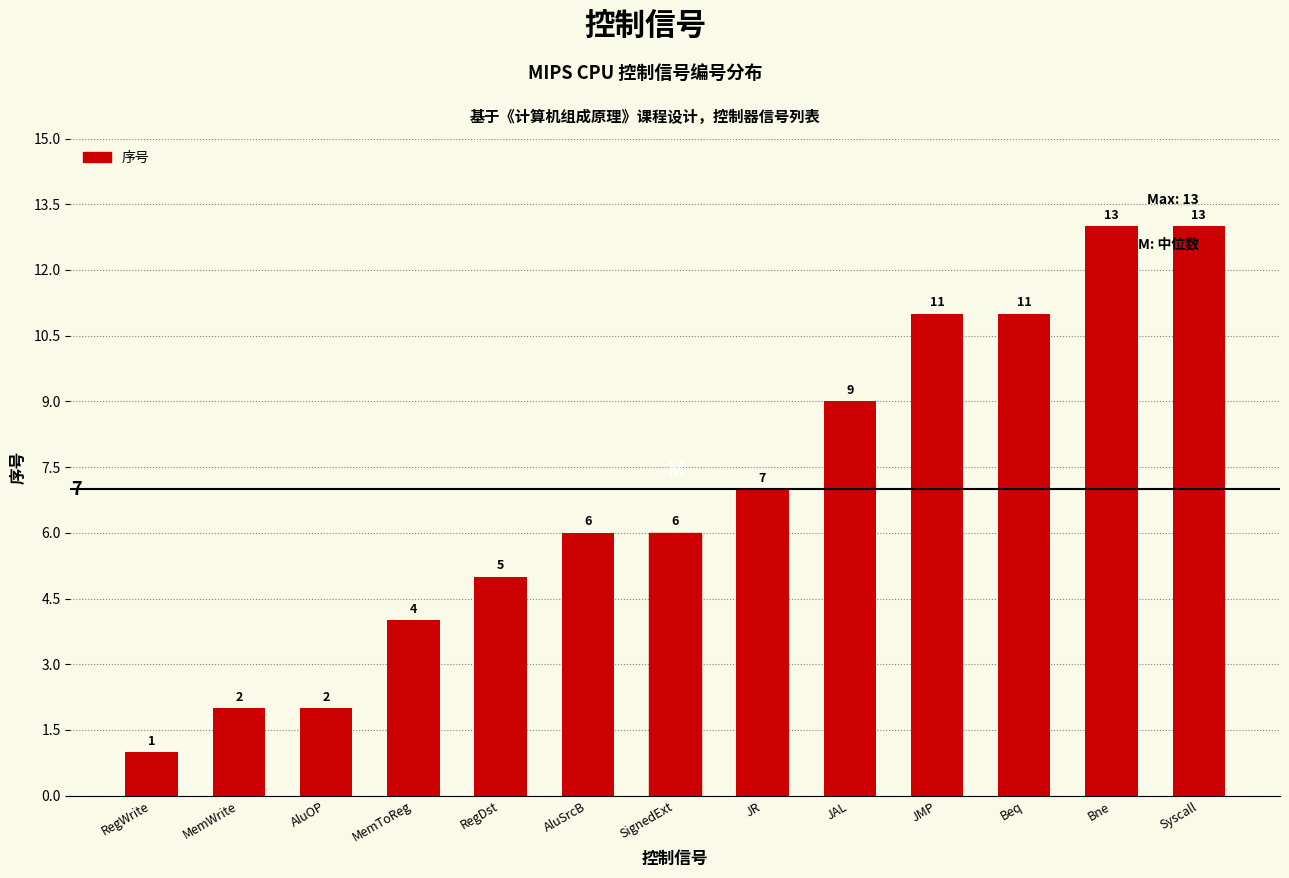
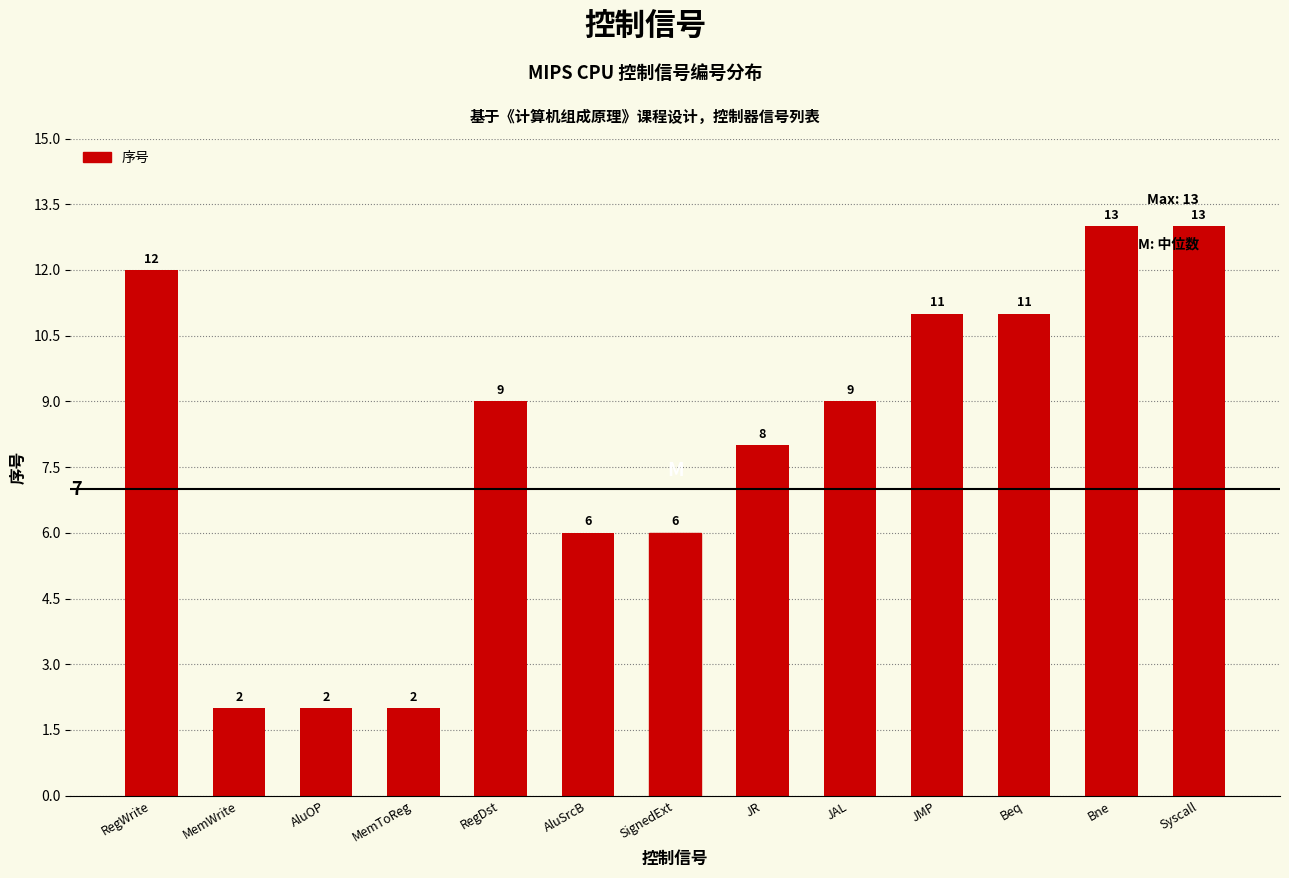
  {
-   "RegWrite": 1,
+   "RegWrite": 12,
    "MemWrite": 2,
    "AluOP": 2,
-   "MemToReg": 4,
-   "RegDst": 5,
+   "MemToReg": 2,
+   "RegDst": 9,
    "AluSrcB": 6,
    "SignedExt": 6,
-   "JR": 7,
+   "JR": 8,
    "JAL": 9,
    "JMP": 11,
    "Beq": 11,
    "Bne": 13,
    "Syscall": 13
  }
